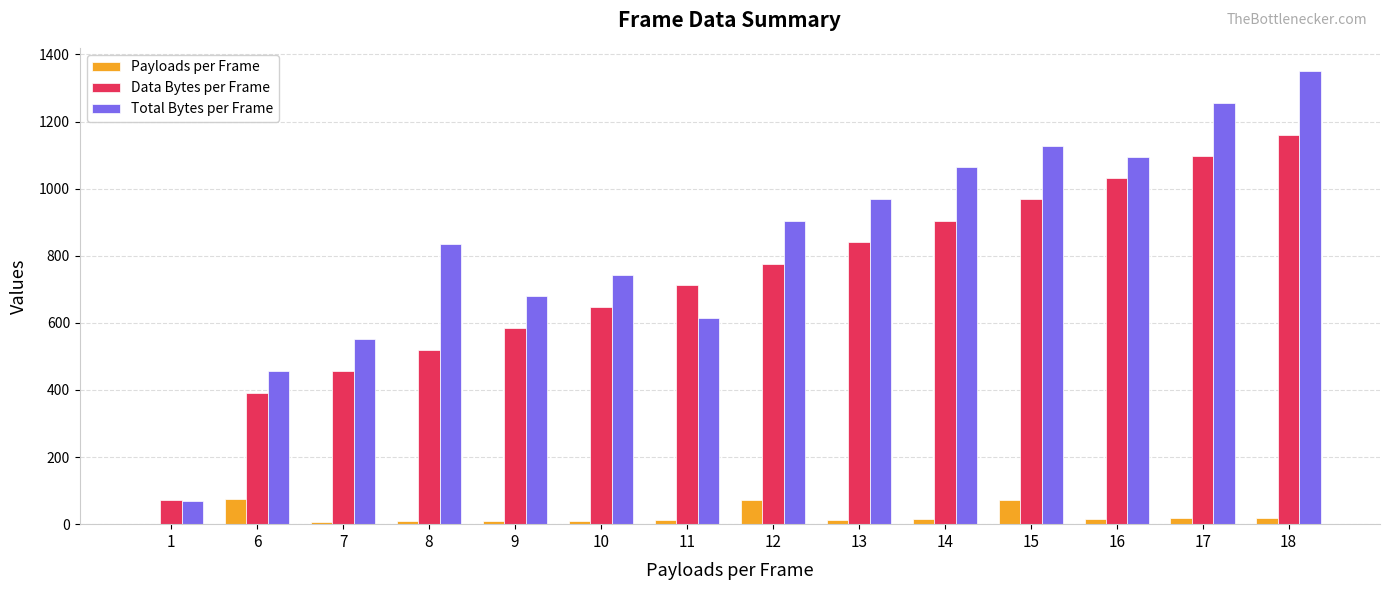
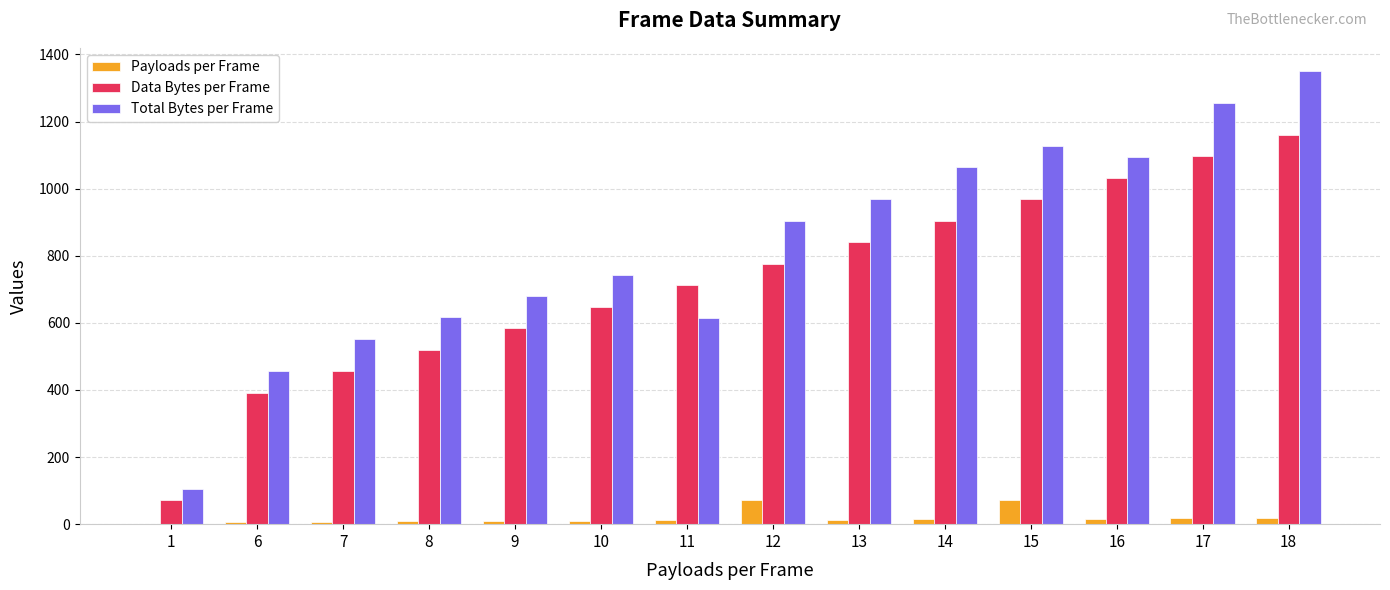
  {
    "Payloads per Frame": {
-     "6": 80,
+     "6": 10,
      "8": 10,
      "9": 10,
      "10": 10,
      "11": 10,
      "12": 70,
      "13": 10,
      "14": 10,
      "15": 70,
      "16": 20,
      "17": 20,
      "18": 20
    },
    "Data Bytes per Frame": {
      "1": 70,
      "6": 390,
      "7": 460,
      "8": 520,
      "9": 580,
      "10": 650,
      "11": 710,
      "12": 780,
      "13": 840,
      "14": 900,
      "15": 970,
      "16": 1030,
      "17": 1100,
      "18": 1160
    },
    "Total Bytes per Frame": {
-     "1": 70,
+     "1": 100,
      "6": 460,
      "7": 550,
-     "8": 830,
+     "8": 620,
      "9": 680,
      "10": 740,
      "11": 610,
      "12": 900,
      "13": 970,
      "14": 1060,
      "15": 1130,
      "16": 1090,
      "17": 1260,
      "18": 1350
    }
  }
